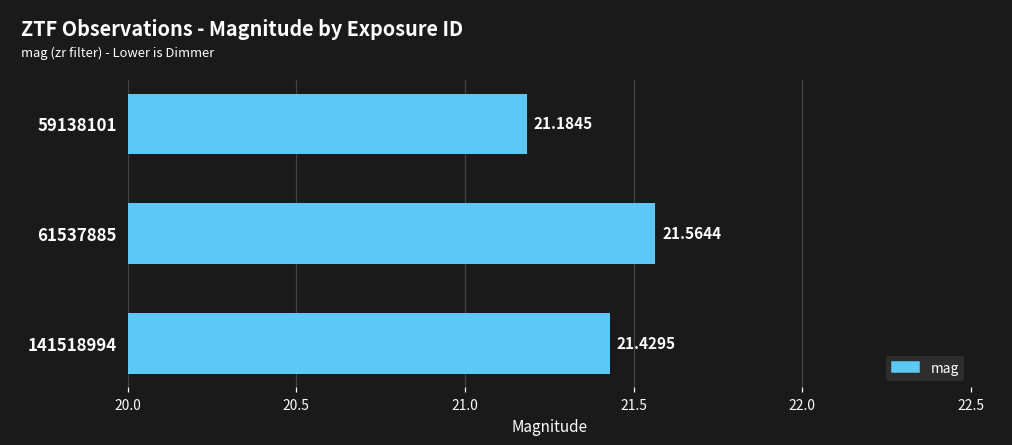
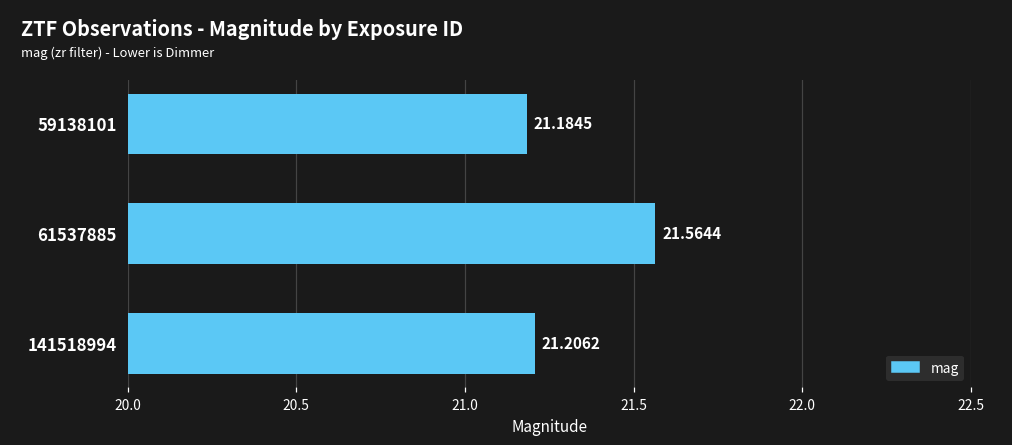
  {
    "59138101": 21.1845,
    "61537885": 21.5644,
-   "141518994": 21.4295
+   "141518994": 21.2062
  }
